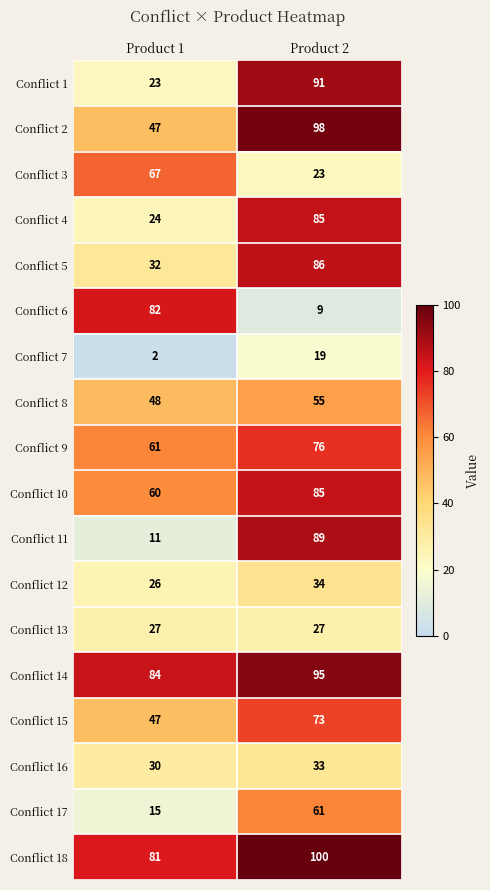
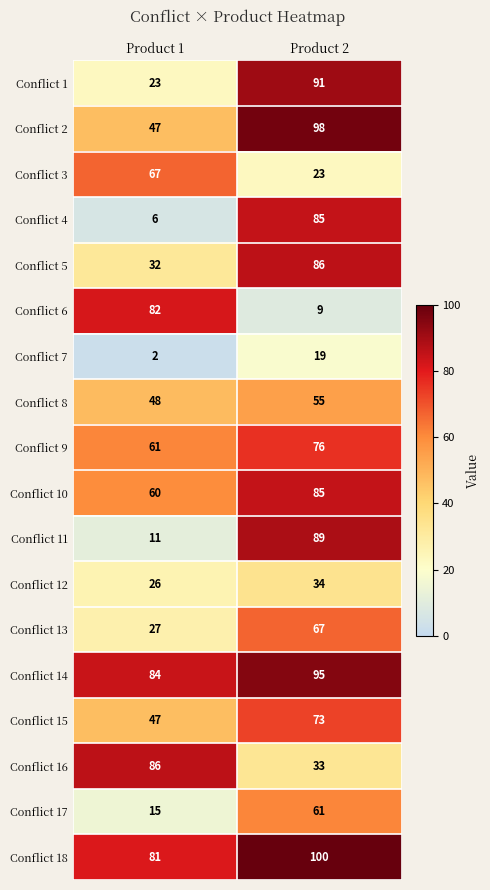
  {
    "Conflict 1": {
      "Product 1": 23,
      "Product 2": 91
    },
    "Conflict 2": {
      "Product 1": 47,
      "Product 2": 98
    },
    "Conflict 3": {
      "Product 1": 67,
      "Product 2": 23
    },
    "Conflict 4": {
-     "Product 1": 24,
+     "Product 1": 6,
      "Product 2": 85
    },
    "Conflict 5": {
      "Product 1": 32,
      "Product 2": 86
    },
    "Conflict 6": {
      "Product 1": 82,
      "Product 2": 9
    },
    "Conflict 7": {
      "Product 1": 2,
      "Product 2": 19
    },
    "Conflict 8": {
      "Product 1": 48,
      "Product 2": 55
    },
    "Conflict 9": {
      "Product 1": 61,
      "Product 2": 76
    },
    "Conflict 10": {
      "Product 1": 60,
      "Product 2": 85
    },
    "Conflict 11": {
      "Product 1": 11,
      "Product 2": 89
    },
    "Conflict 12": {
      "Product 1": 26,
      "Product 2": 34
    },
    "Conflict 13": {
      "Product 1": 27,
-     "Product 2": 27
+     "Product 2": 67
    },
    "Conflict 14": {
      "Product 1": 84,
      "Product 2": 95
    },
    "Conflict 15": {
      "Product 1": 47,
      "Product 2": 73
    },
    "Conflict 16": {
-     "Product 1": 30,
+     "Product 1": 86,
      "Product 2": 33
    },
    "Conflict 17": {
      "Product 1": 15,
      "Product 2": 61
    },
    "Conflict 18": {
      "Product 1": 81,
      "Product 2": 100
    }
  }
